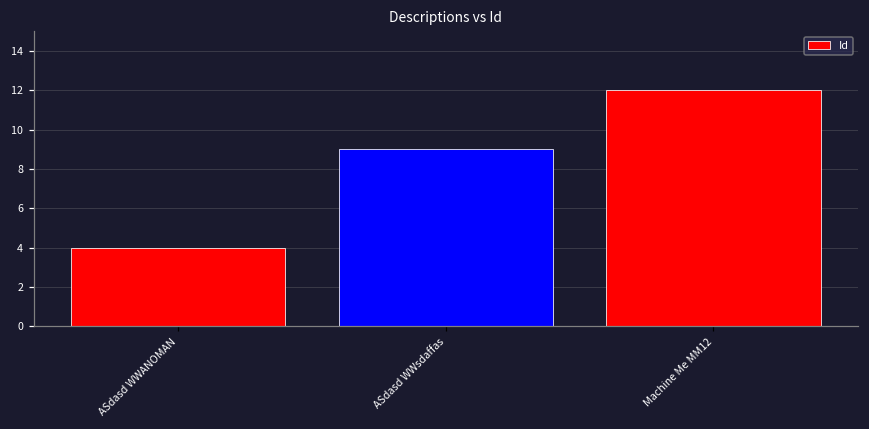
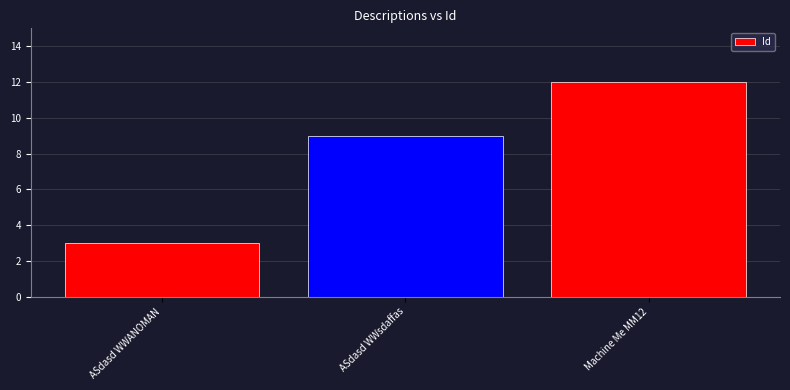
  {
-   "ASdasd WWANOMAN": 4,
+   "ASdasd WWANOMAN": 3,
    "ASdasd WWsdaffas": 9,
    "Machine Me MM12": 12
  }
